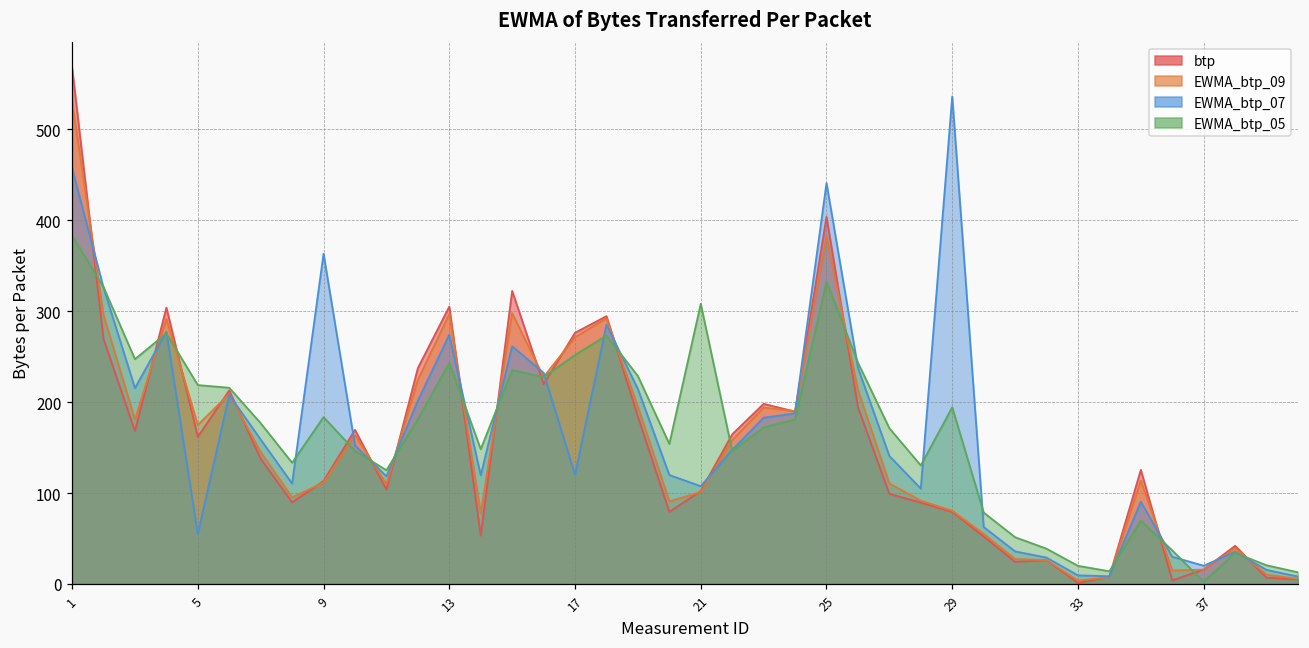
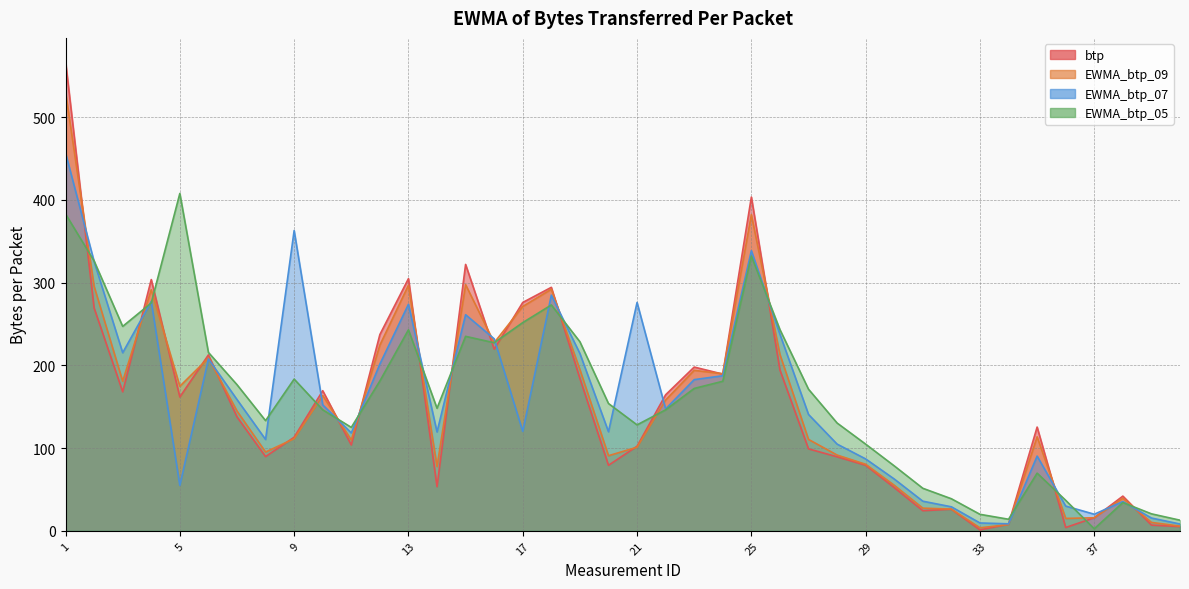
  {
    "EWMA_btp_07": {
      "1": 460,
      "5": 50,
      "9": 360,
      "13": 270,
      "17": 120,
-     "21": 110,
-     "25": 440,
-     "29": 540,
+     "21": 280,
+     "25": 340,
+     "29": 90,
      "33": 10,
      "37": 20
    },
    "EWMA_btp_05": {
      "1": 380,
-     "5": 220,
+     "5": 410,
      "9": 180,
      "13": 240,
      "17": 250,
-     "21": 310,
+     "21": 130,
      "25": 330,
-     "29": 190,
+     "29": 100,
      "33": 20,
      "37": 0
    }
  }
